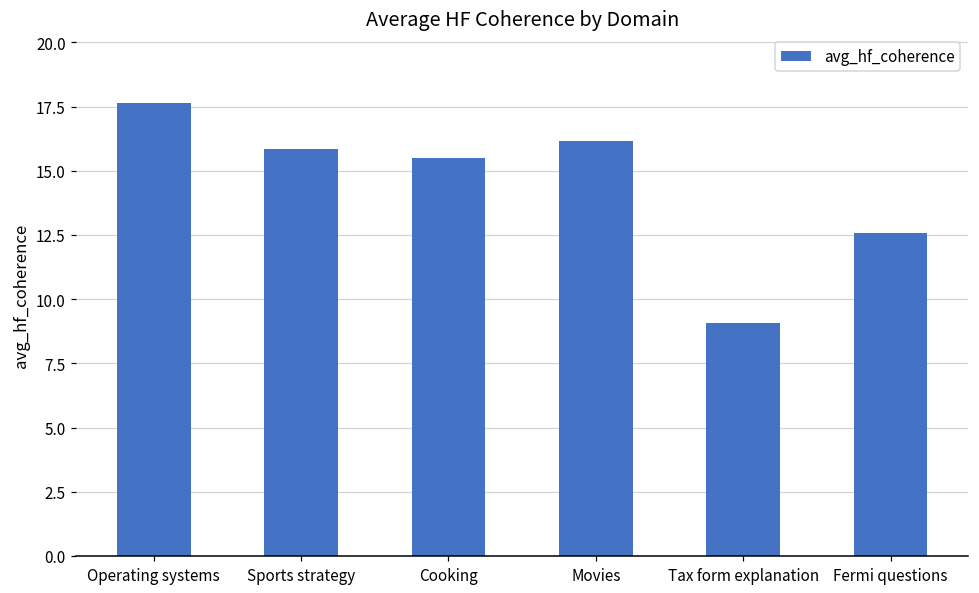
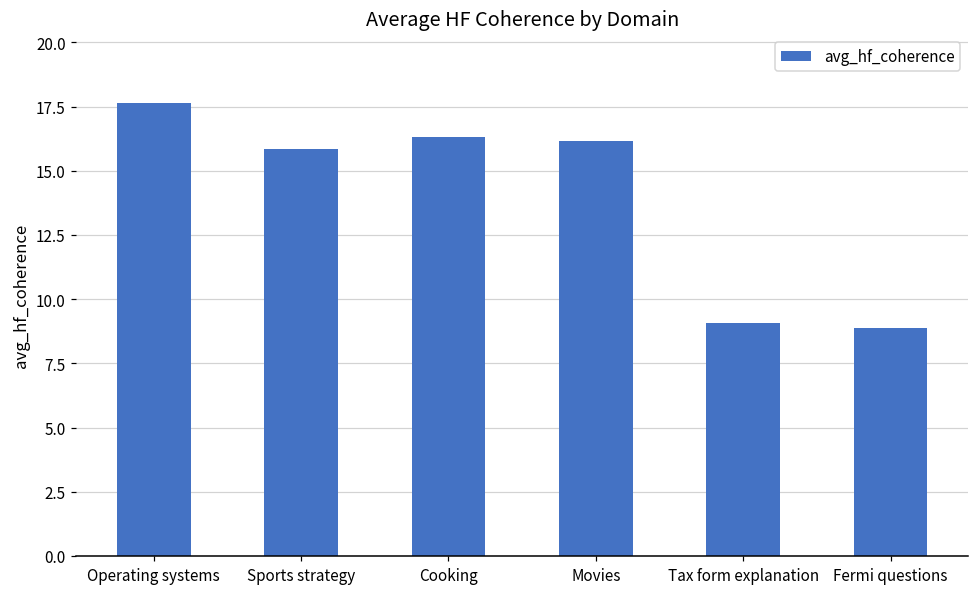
  {
    "Operating systems": 17.7,
    "Sports strategy": 15.8,
-   "Cooking": 15.5,
+   "Cooking": 16.3,
    "Movies": 16.1,
    "Tax form explanation": 9.1,
-   "Fermi questions": 12.6
+   "Fermi questions": 8.9
  }
